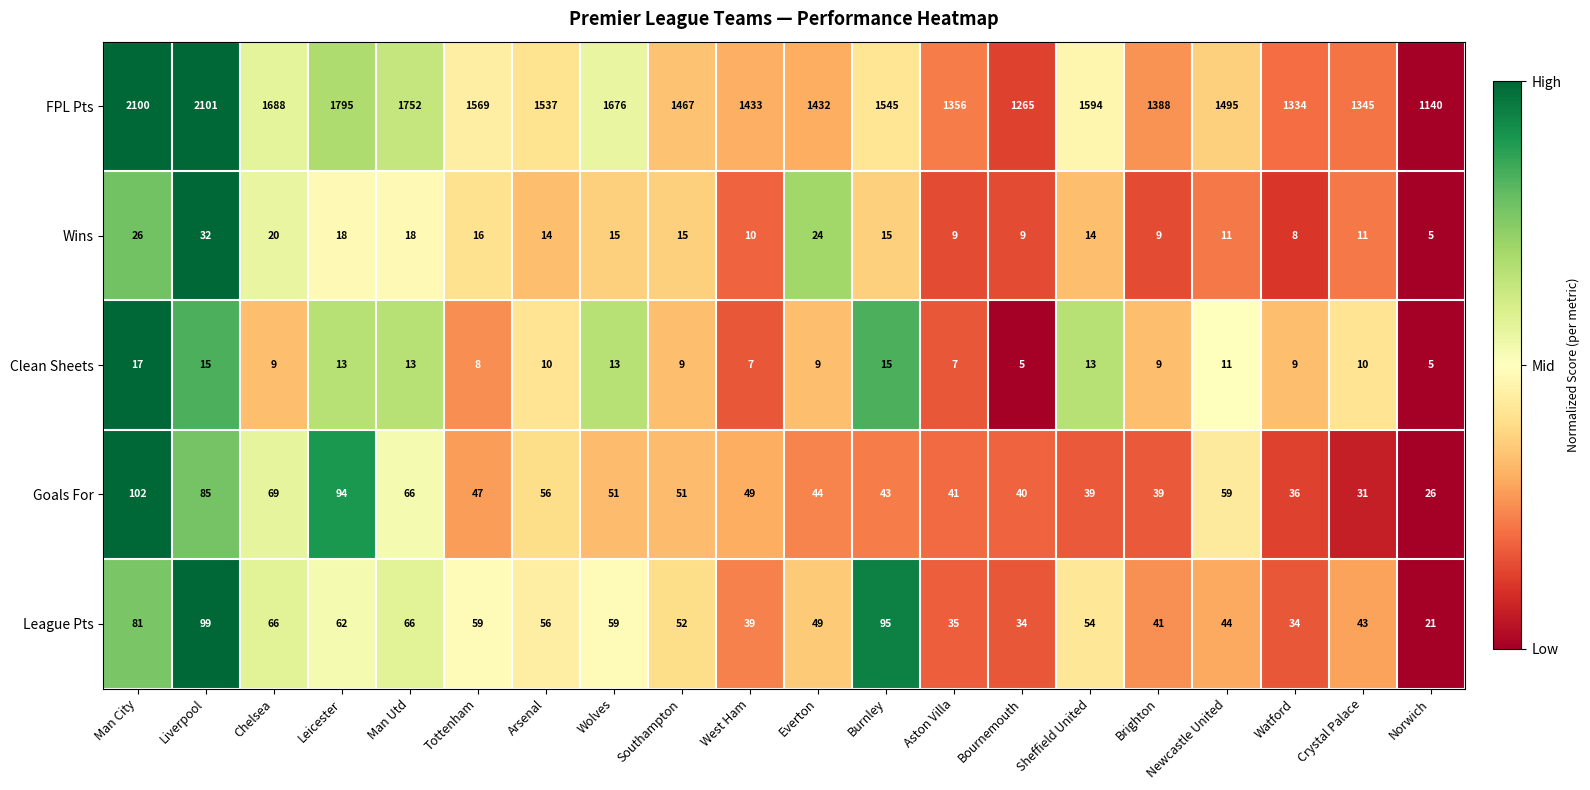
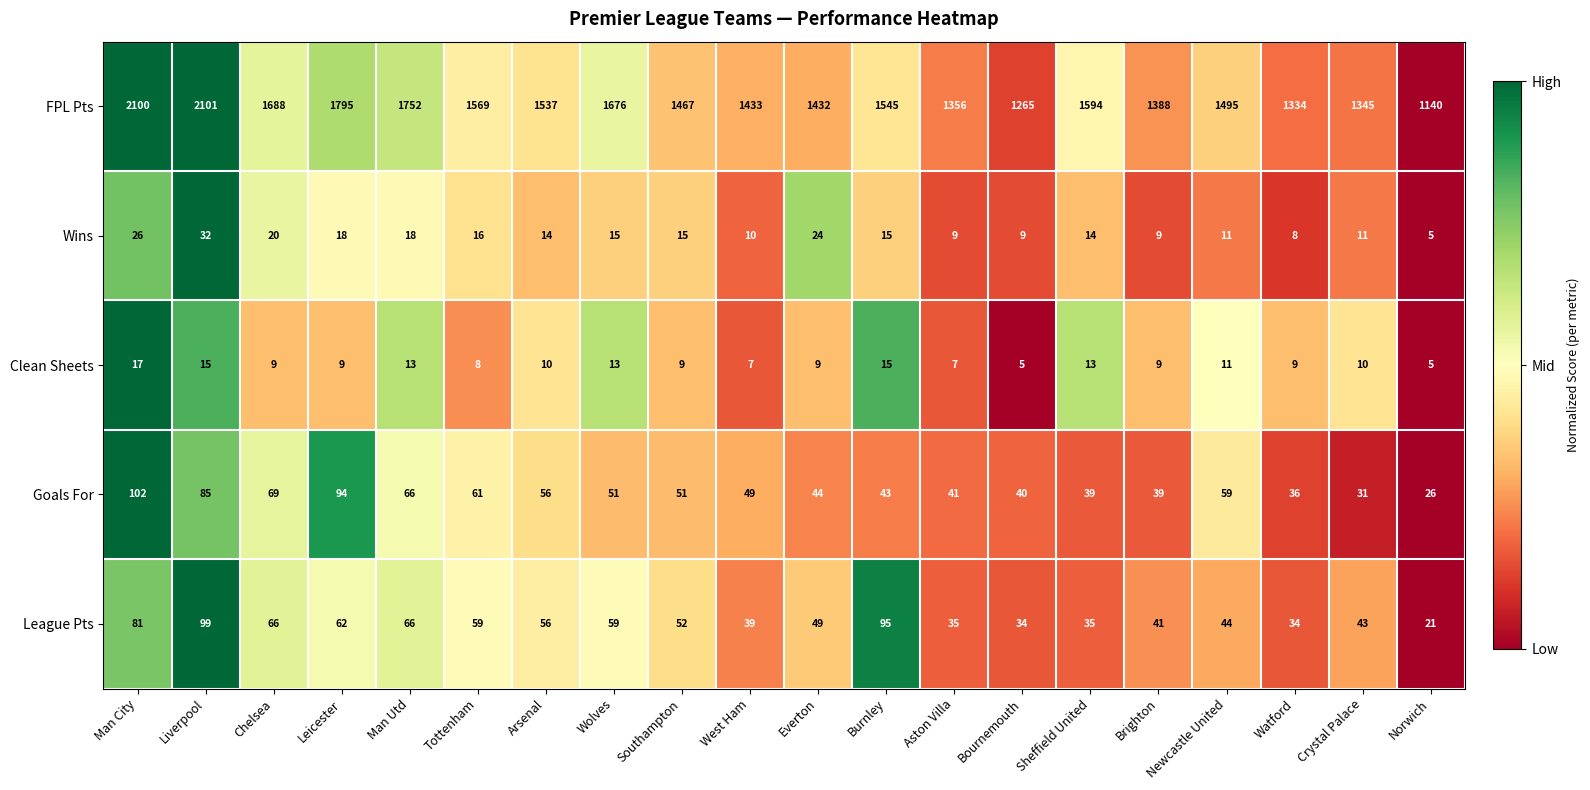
  {
    "FPL Pts": {
      "Man City": 2100,
      "Liverpool": 2101,
      "Chelsea": 1688,
      "Leicester": 1795,
      "Man Utd": 1752,
      "Tottenham": 1569,
      "Arsenal": 1537,
      "Wolves": 1676,
      "Southampton": 1467,
      "West Ham": 1433,
      "Everton": 1432,
      "Burnley": 1545,
      "Aston Villa": 1356,
      "Bournemouth": 1265,
      "Sheffield United": 1594,
      "Brighton": 1388,
      "Newcastle United": 1495,
      "Watford": 1334,
      "Crystal Palace": 1345,
      "Norwich": 1140
    },
    "Wins": {
      "Man City": 26,
      "Liverpool": 32,
      "Chelsea": 20,
      "Leicester": 18,
      "Man Utd": 18,
      "Tottenham": 16,
      "Arsenal": 14,
      "Wolves": 15,
      "Southampton": 15,
      "West Ham": 10,
      "Everton": 24,
      "Burnley": 15,
      "Aston Villa": 9,
      "Bournemouth": 9,
      "Sheffield United": 14,
      "Brighton": 9,
      "Newcastle United": 11,
      "Watford": 8,
      "Crystal Palace": 11,
      "Norwich": 5
    },
    "Clean Sheets": {
      "Man City": 17,
      "Liverpool": 15,
      "Chelsea": 9,
-     "Leicester": 13,
+     "Leicester": 9,
      "Man Utd": 13,
      "Tottenham": 8,
      "Arsenal": 10,
      "Wolves": 13,
      "Southampton": 9,
      "West Ham": 7,
      "Everton": 9,
      "Burnley": 15,
      "Aston Villa": 7,
      "Bournemouth": 5,
      "Sheffield United": 13,
      "Brighton": 9,
      "Newcastle United": 11,
      "Watford": 9,
      "Crystal Palace": 10,
      "Norwich": 5
    },
    "Goals For": {
      "Man City": 102,
      "Liverpool": 85,
      "Chelsea": 69,
      "Leicester": 94,
      "Man Utd": 66,
-     "Tottenham": 47,
+     "Tottenham": 61,
      "Arsenal": 56,
      "Wolves": 51,
      "Southampton": 51,
      "West Ham": 49,
      "Everton": 44,
      "Burnley": 43,
      "Aston Villa": 41,
      "Bournemouth": 40,
      "Sheffield United": 39,
      "Brighton": 39,
      "Newcastle United": 59,
      "Watford": 36,
      "Crystal Palace": 31,
      "Norwich": 26
    },
    "League Pts": {
      "Man City": 81,
      "Liverpool": 99,
      "Chelsea": 66,
      "Leicester": 62,
      "Man Utd": 66,
      "Tottenham": 59,
      "Arsenal": 56,
      "Wolves": 59,
      "Southampton": 52,
      "West Ham": 39,
      "Everton": 49,
      "Burnley": 95,
      "Aston Villa": 35,
      "Bournemouth": 34,
-     "Sheffield United": 54,
+     "Sheffield United": 35,
      "Brighton": 41,
      "Newcastle United": 44,
      "Watford": 34,
      "Crystal Palace": 43,
      "Norwich": 21
    }
  }
